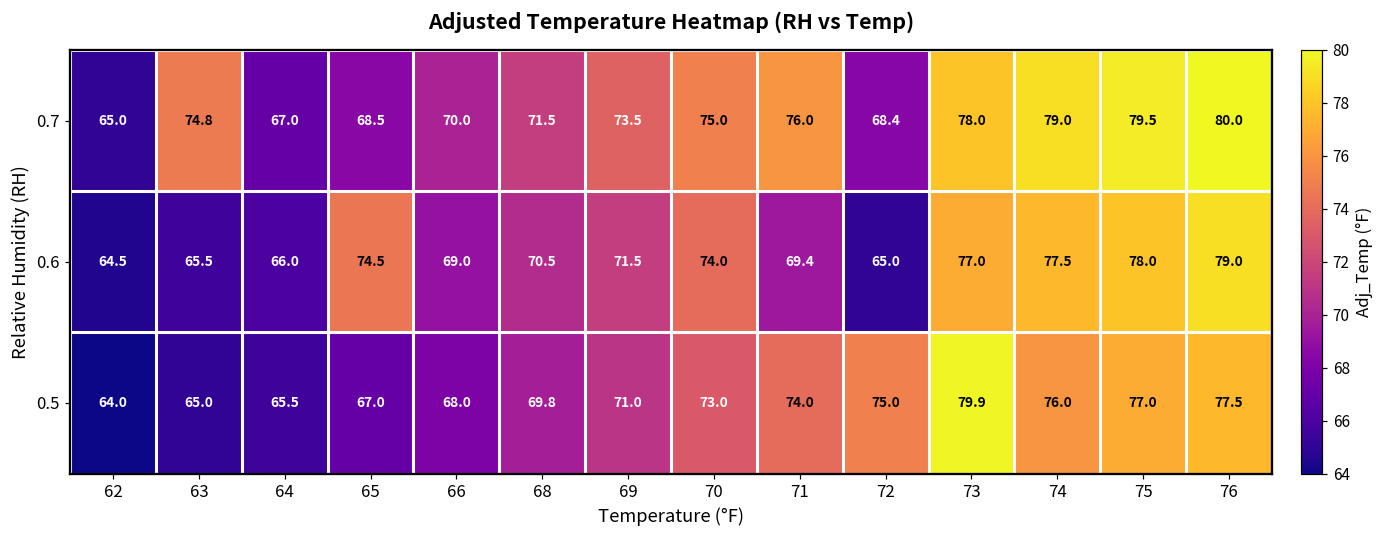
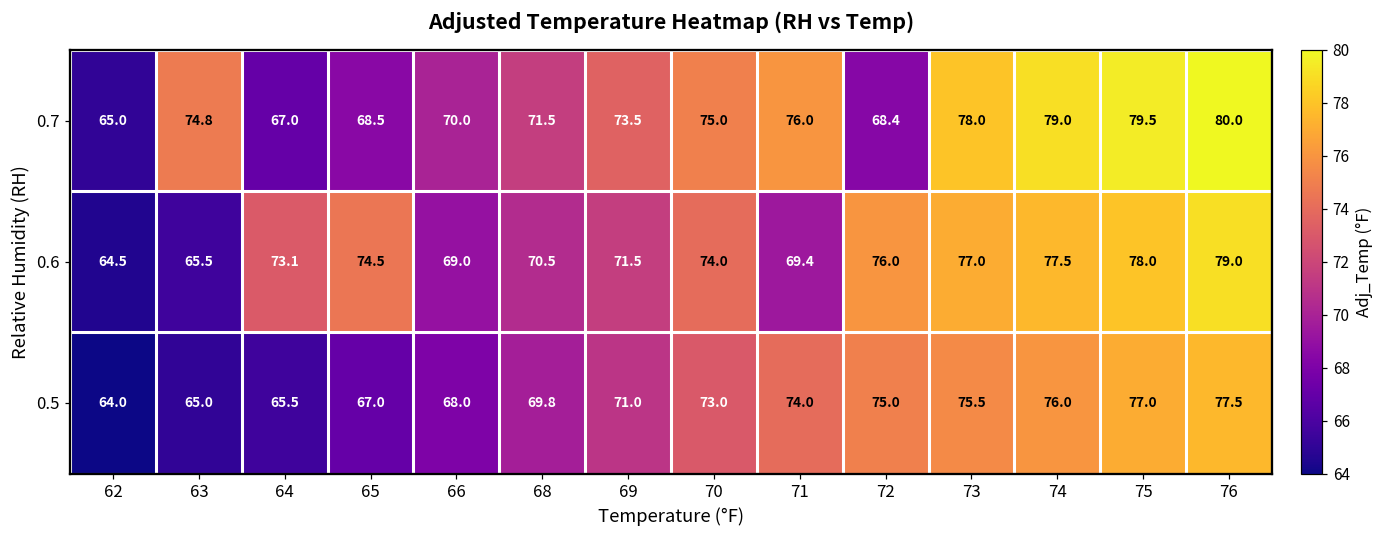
  {
    "0.7": {
      "62": 65.0,
      "63": 74.8,
      "64": 67.0,
      "65": 68.5,
      "66": 70.0,
      "68": 71.5,
      "69": 73.5,
      "70": 75.0,
      "71": 76.0,
      "72": 68.4,
      "73": 78.0,
      "74": 79.0,
      "75": 79.5,
      "76": 80.0
    },
    "0.6": {
      "62": 64.5,
      "63": 65.5,
-     "64": 66.0,
+     "64": 73.1,
      "65": 74.5,
      "66": 69.0,
      "68": 70.5,
      "69": 71.5,
      "70": 74.0,
      "71": 69.4,
-     "72": 65.0,
+     "72": 76.0,
      "73": 77.0,
      "74": 77.5,
      "75": 78.0,
      "76": 79.0
    },
    "0.5": {
      "62": 64.0,
      "63": 65.0,
      "64": 65.5,
      "65": 67.0,
      "66": 68.0,
      "68": 69.8,
      "69": 71.0,
      "70": 73.0,
      "71": 74.0,
      "72": 75.0,
-     "73": 79.9,
+     "73": 75.5,
      "74": 76.0,
      "75": 77.0,
      "76": 77.5
    }
  }
